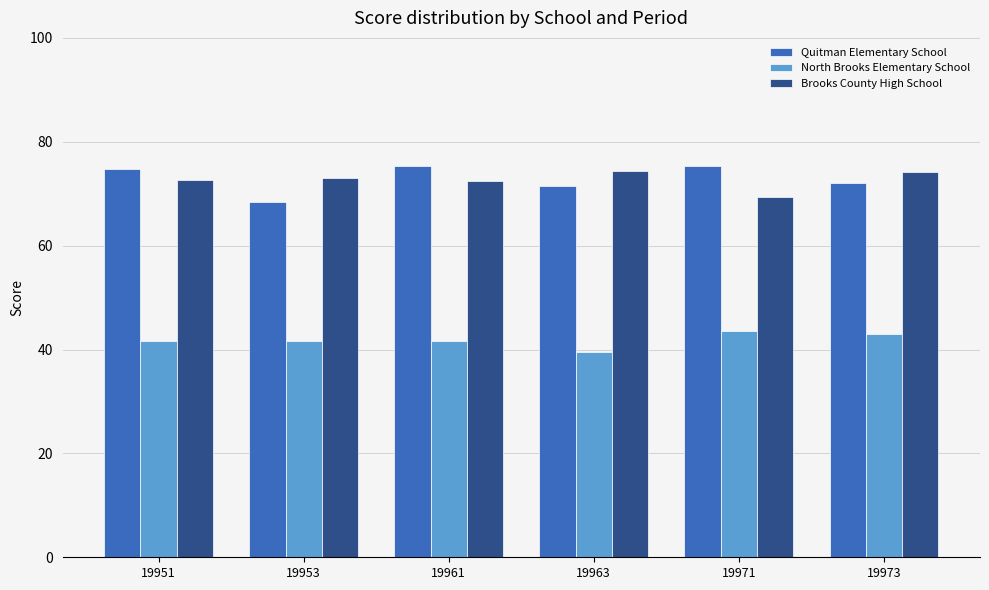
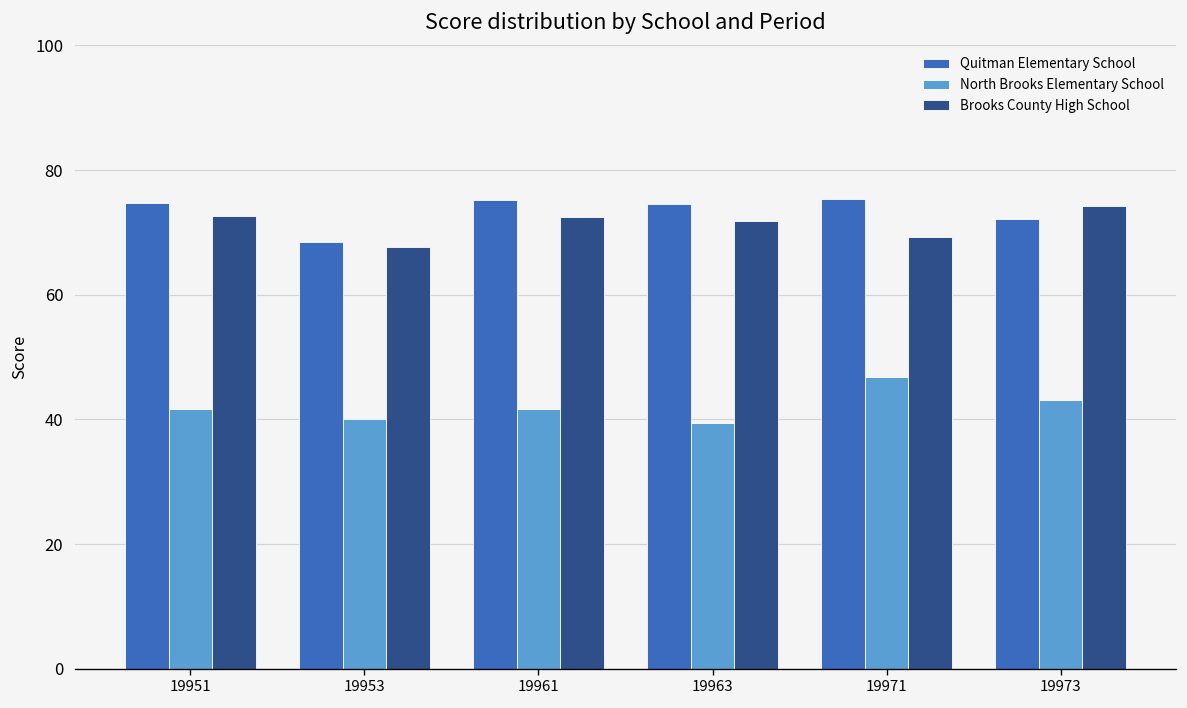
  {
    "Quitman Elementary School": {
      "19951": 75,
      "19953": 68,
      "19961": 75,
-     "19963": 72,
+     "19963": 75,
      "19971": 75,
      "19973": 72
    },
    "North Brooks Elementary School": {
      "19951": 42,
-     "19953": 42,
+     "19953": 40,
      "19961": 42,
      "19963": 39,
-     "19971": 44,
+     "19971": 47,
      "19973": 43
    },
    "Brooks County High School": {
      "19951": 73,
-     "19953": 73,
+     "19953": 68,
      "19961": 72,
-     "19963": 74,
+     "19963": 72,
      "19971": 69,
      "19973": 74
    }
  }
